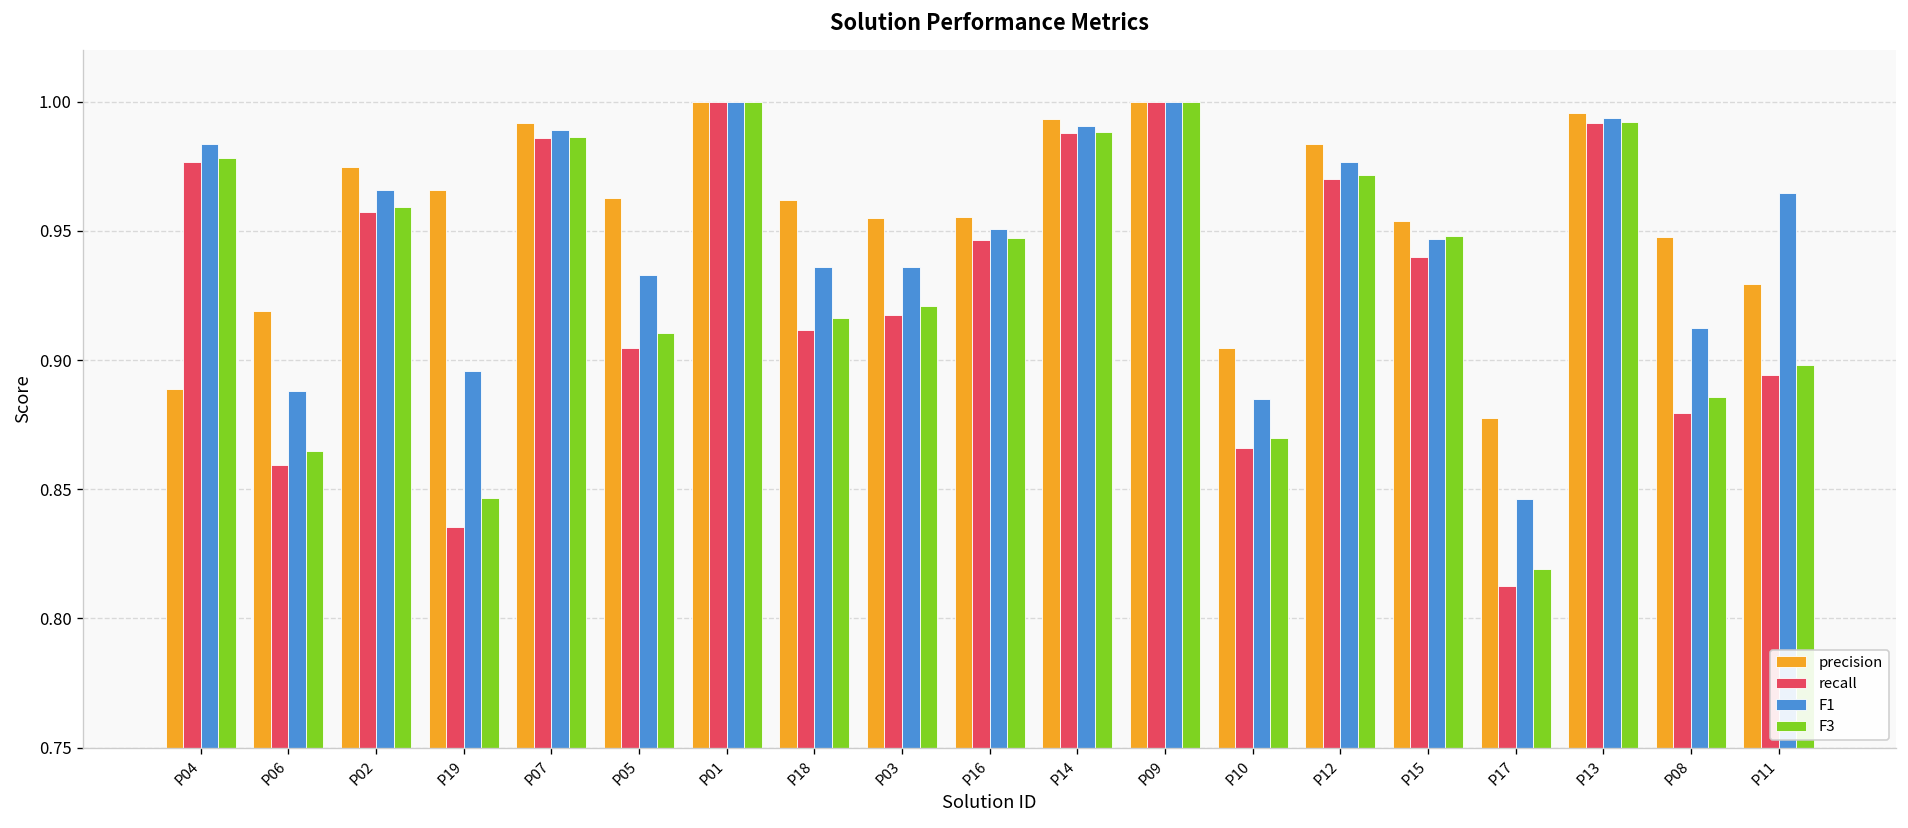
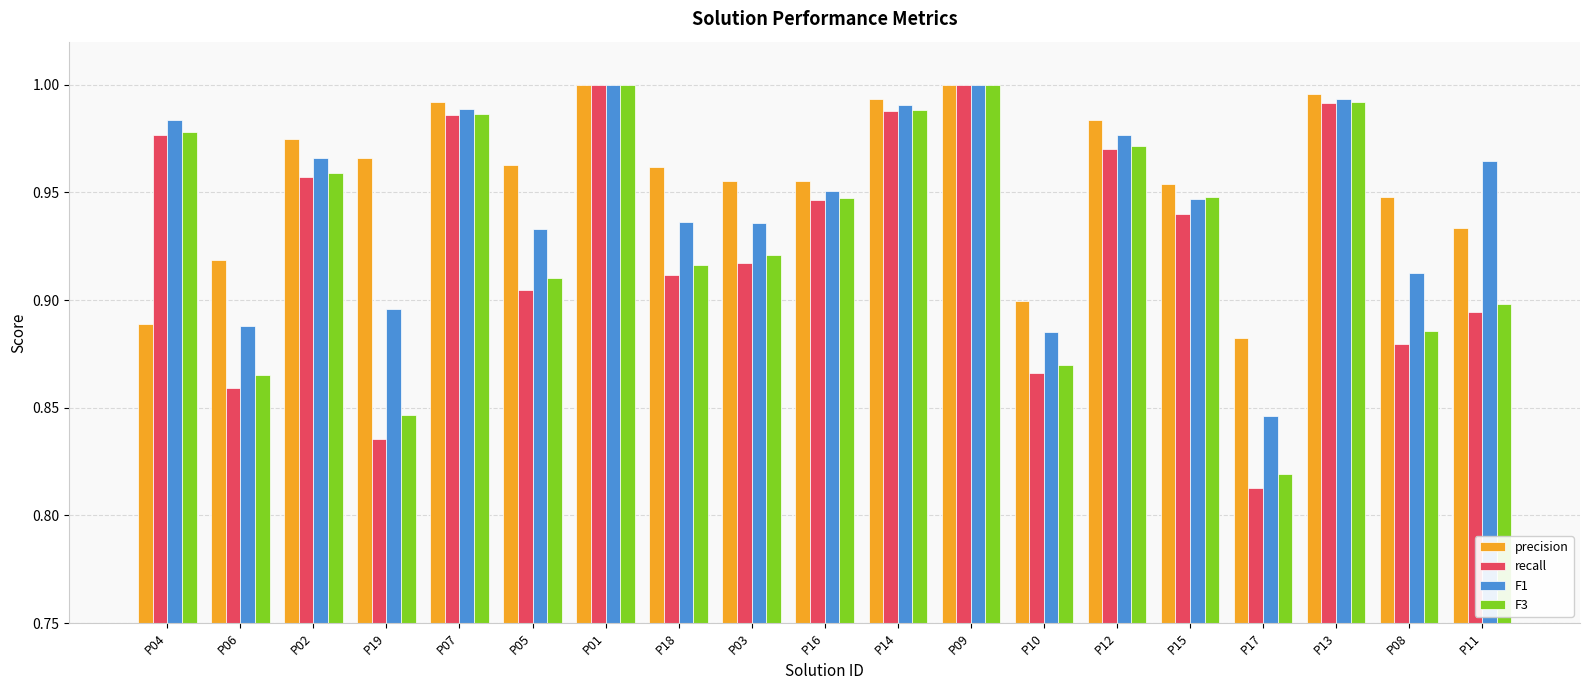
  {
    "precision": {
      "P04": 0.889,
      "P06": 0.919,
      "P02": 0.975,
      "P19": 0.966,
      "P07": 0.992,
      "P05": 0.963,
      "P01": 1.000,
      "P18": 0.962,
      "P03": 0.955,
      "P16": 0.955,
      "P14": 0.993,
      "P09": 1.000,
-     "P10": 0.905,
+     "P10": 0.900,
      "P12": 0.984,
      "P15": 0.954,
-     "P17": 0.877,
+     "P17": 0.882,
      "P13": 0.995,
      "P08": 0.948,
-     "P11": 0.929
+     "P11": 0.933
    },
    "recall": {
      "P04": 0.977,
      "P06": 0.859,
      "P02": 0.957,
      "P19": 0.835,
      "P07": 0.986,
      "P05": 0.905,
      "P01": 1.000,
      "P18": 0.912,
      "P03": 0.917,
      "P16": 0.946,
      "P14": 0.988,
      "P09": 1.000,
      "P10": 0.866,
      "P12": 0.970,
      "P15": 0.940,
      "P17": 0.813,
      "P13": 0.992,
      "P08": 0.879,
      "P11": 0.894
    },
    "F1": {
      "P04": 0.984,
      "P06": 0.888,
      "P02": 0.966,
      "P19": 0.896,
      "P07": 0.989,
      "P05": 0.933,
      "P01": 1.000,
      "P18": 0.936,
      "P03": 0.936,
      "P16": 0.951,
      "P14": 0.991,
      "P09": 1.000,
      "P10": 0.885,
      "P12": 0.977,
      "P15": 0.947,
      "P17": 0.846,
      "P13": 0.994,
      "P08": 0.912,
      "P11": 0.965
    },
    "F3": {
      "P04": 0.978,
      "P06": 0.865,
      "P02": 0.959,
      "P19": 0.847,
      "P07": 0.986,
      "P05": 0.910,
      "P01": 1.000,
      "P18": 0.916,
      "P03": 0.921,
      "P16": 0.947,
      "P14": 0.988,
      "P09": 1.000,
      "P10": 0.870,
      "P12": 0.972,
      "P15": 0.948,
      "P17": 0.819,
      "P13": 0.992,
      "P08": 0.886,
      "P11": 0.898
    }
  }
